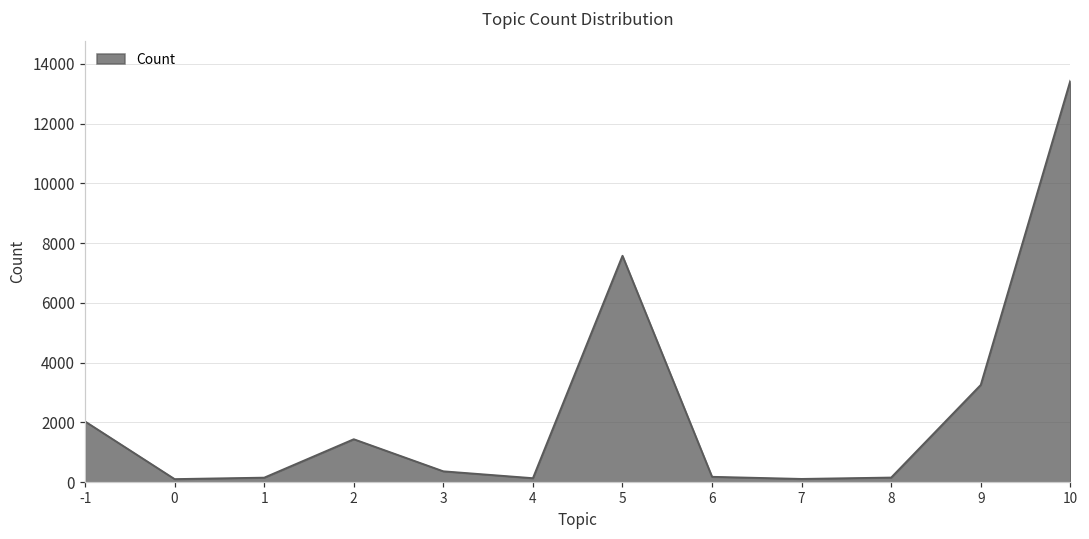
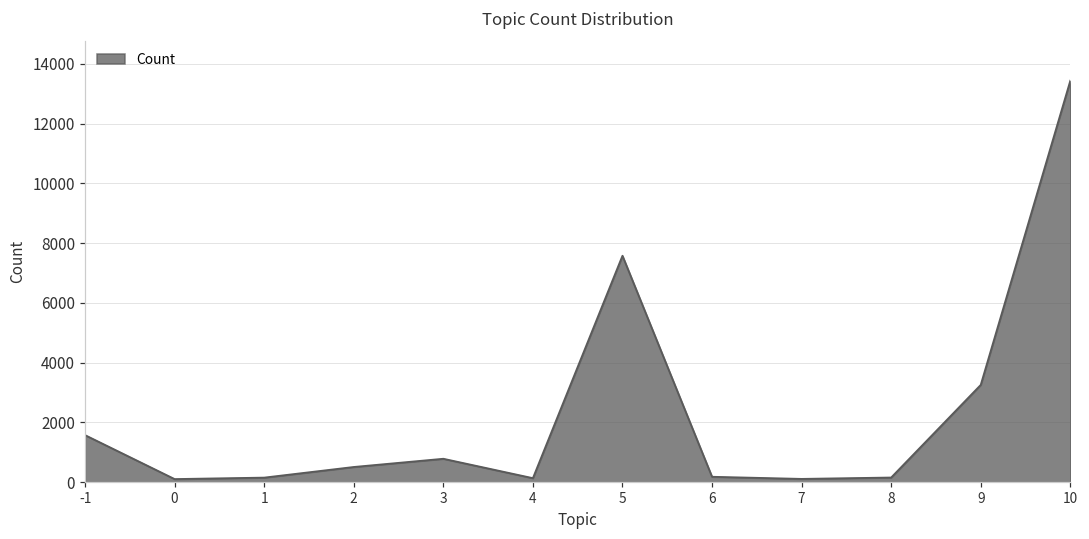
  {
-   "-1": 2000,
+   "-1": 1600,
    "0": 100,
    "1": 200,
-   "2": 1400,
-   "3": 400,
+   "2": 500,
+   "3": 800,
    "4": 100,
    "5": 7600,
    "6": 200,
    "7": 100,
    "8": 200,
    "9": 3300,
    "10": 13400
  }
